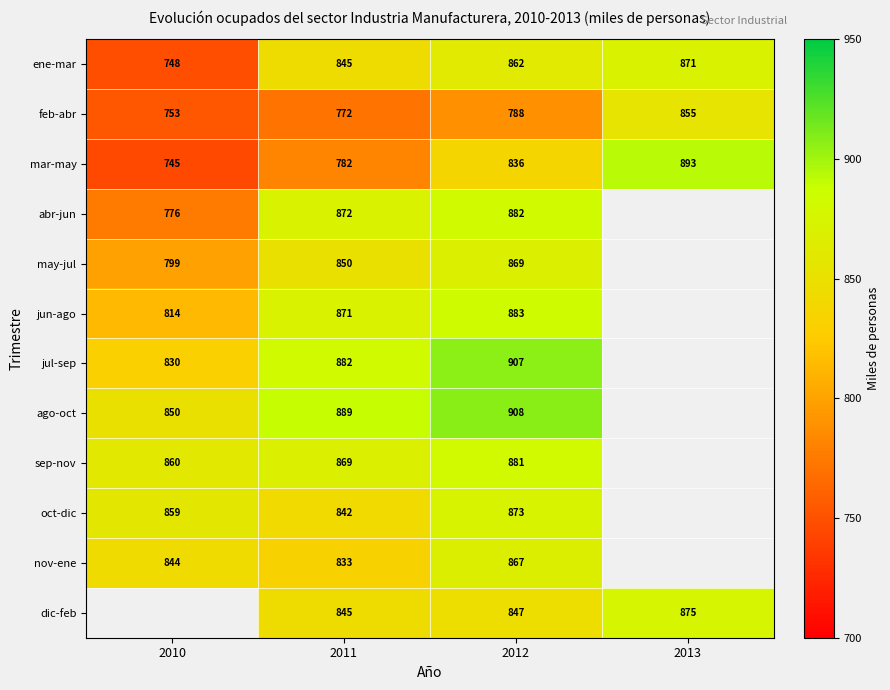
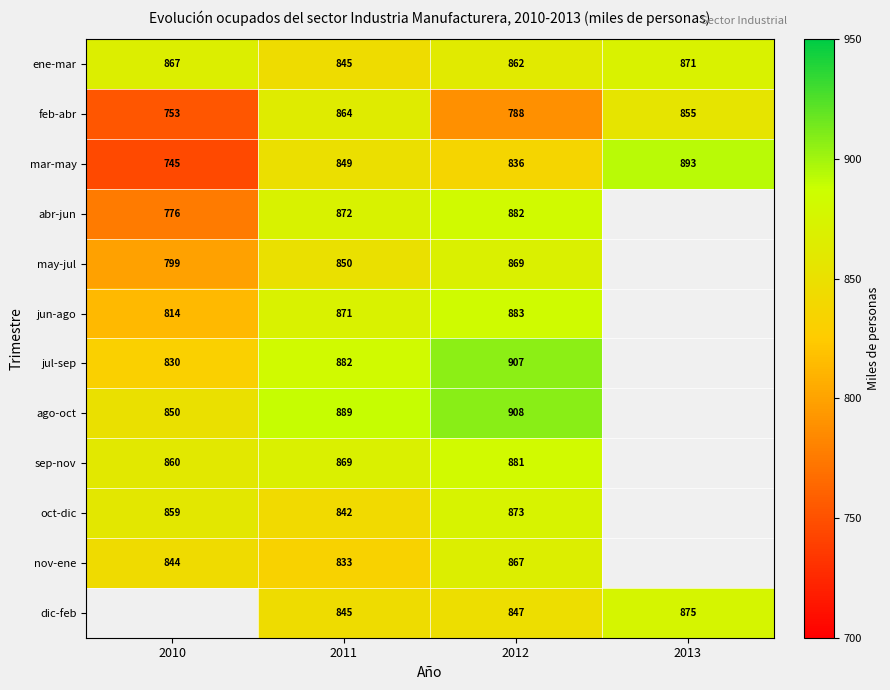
  {
    "ene-mar": {
-     "2010": 748,
+     "2010": 867,
      "2011": 845,
      "2012": 862,
      "2013": 871
    },
    "feb-abr": {
      "2010": 753,
-     "2011": 772,
+     "2011": 864,
      "2012": 788,
      "2013": 855
    },
    "mar-may": {
      "2010": 745,
-     "2011": 782,
+     "2011": 849,
      "2012": 836,
      "2013": 893
    },
    "abr-jun": {
      "2010": 776,
      "2011": 872,
      "2012": 882
    },
    "may-jul": {
      "2010": 799,
      "2011": 850,
      "2012": 869
    },
    "jun-ago": {
      "2010": 814,
      "2011": 871,
      "2012": 883
    },
    "jul-sep": {
      "2010": 830,
      "2011": 882,
      "2012": 907
    },
    "ago-oct": {
      "2010": 850,
      "2011": 889,
      "2012": 908
    },
    "sep-nov": {
      "2010": 860,
      "2011": 869,
      "2012": 881
    },
    "oct-dic": {
      "2010": 859,
      "2011": 842,
      "2012": 873
    },
    "nov-ene": {
      "2010": 844,
      "2011": 833,
      "2012": 867
    },
    "dic-feb": {
      "2011": 845,
      "2012": 847,
      "2013": 875
    }
  }
